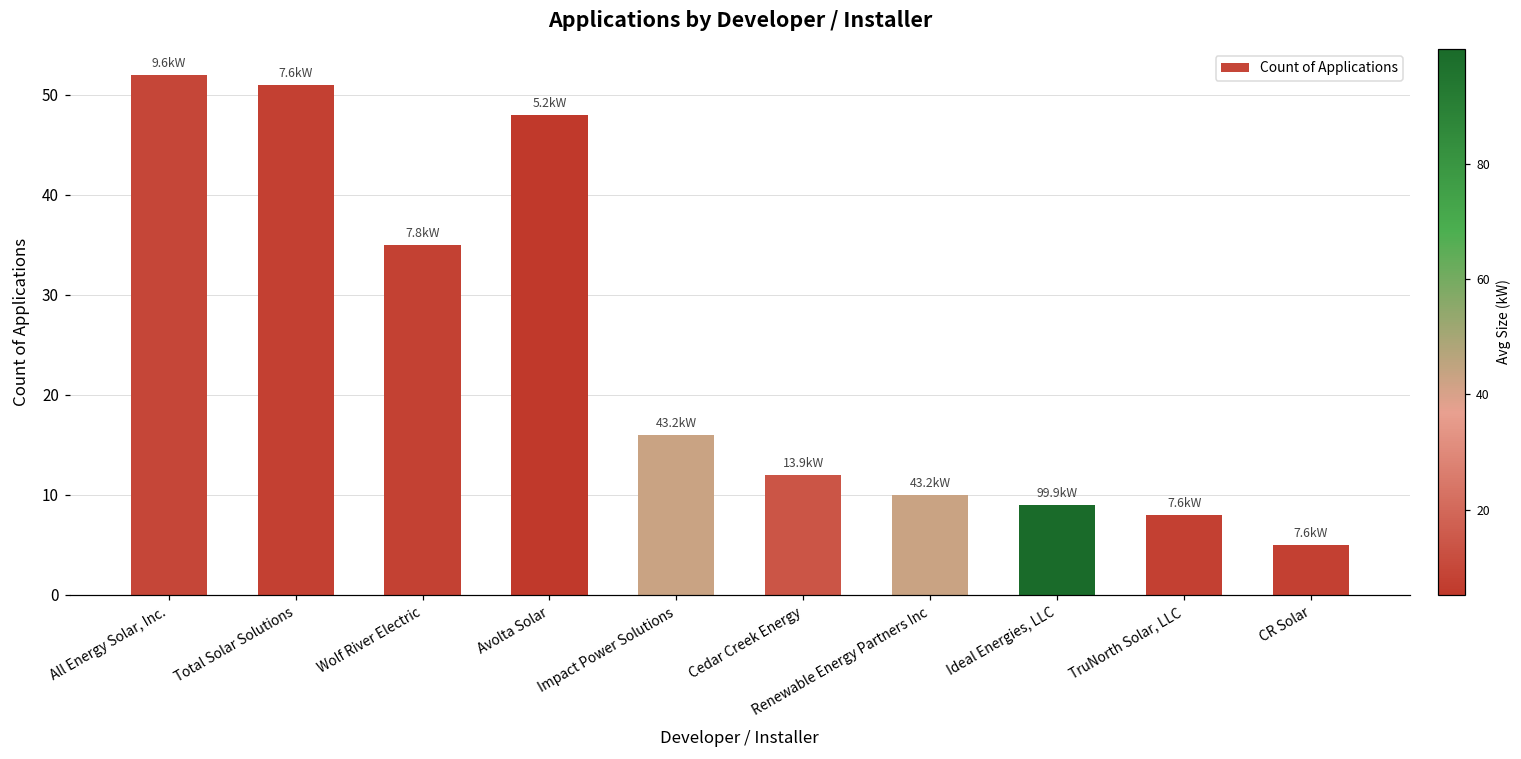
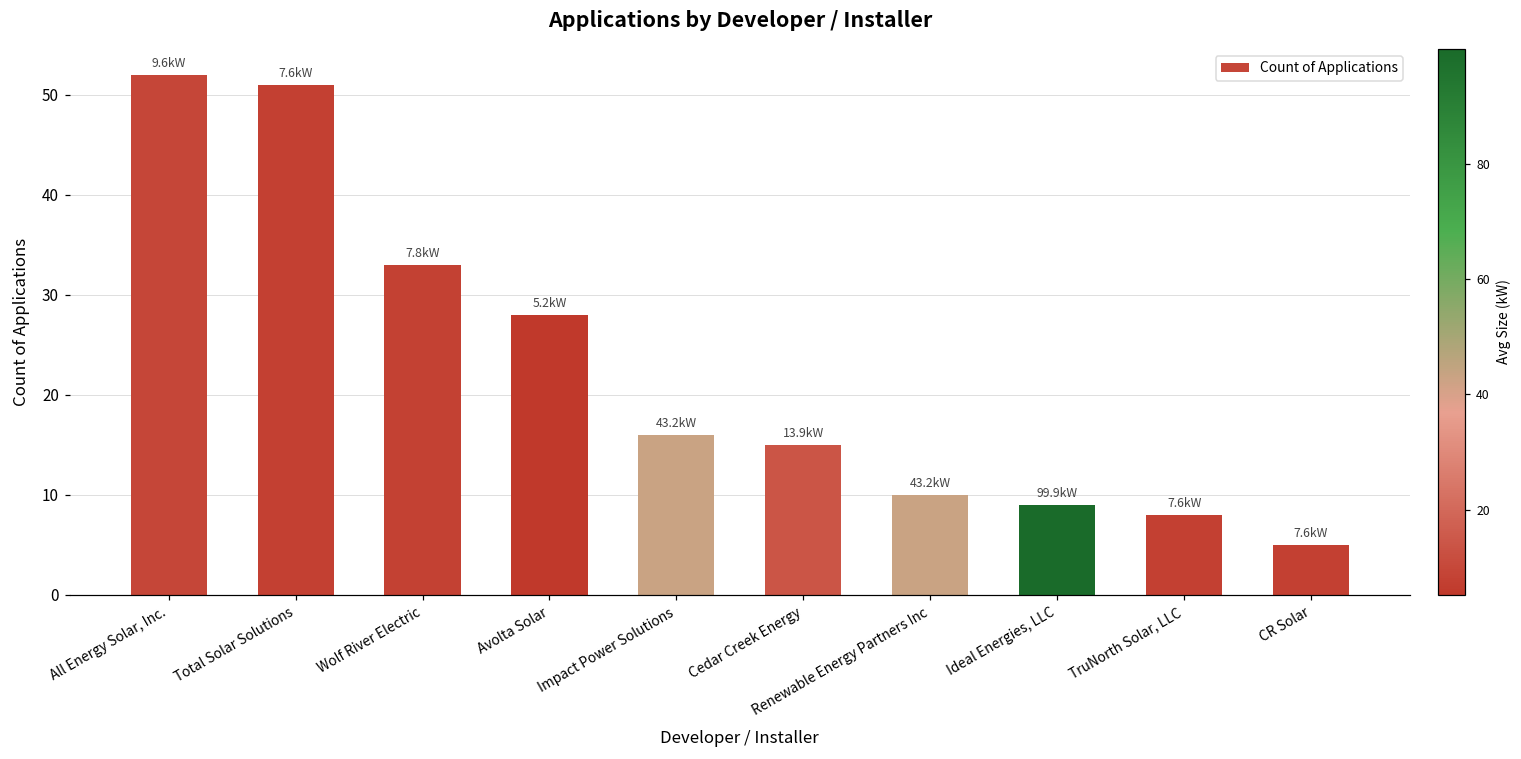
  {
-   "Wolf River Electric": 35,
-   "Avolta Solar": 48,
-   "Cedar Creek Energy": 12
+   "Wolf River Electric": 33,
+   "Avolta Solar": 28,
+   "Cedar Creek Energy": 15
  }
